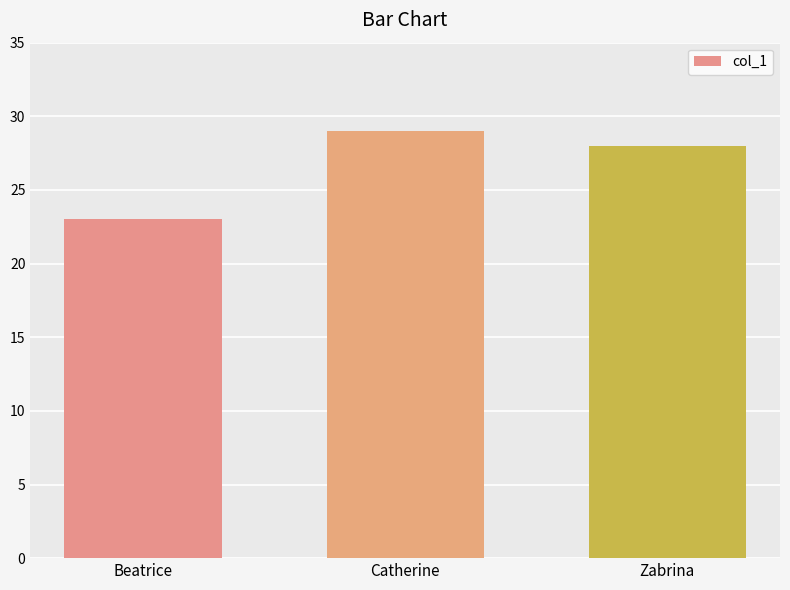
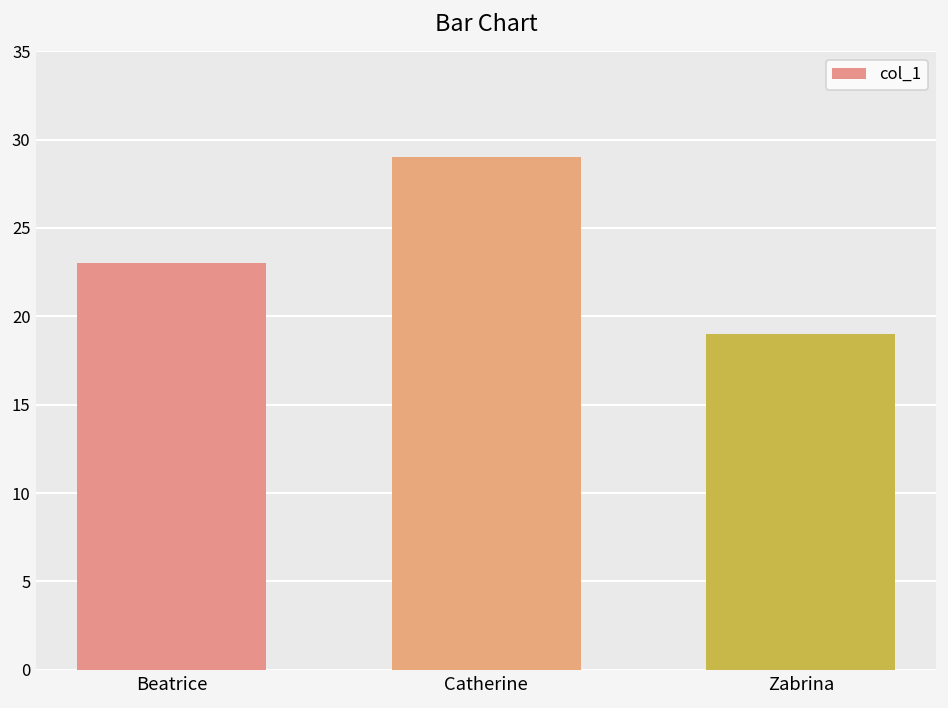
  {
    "Beatrice": 23,
    "Catherine": 29,
-   "Zabrina": 28
+   "Zabrina": 19
  }
